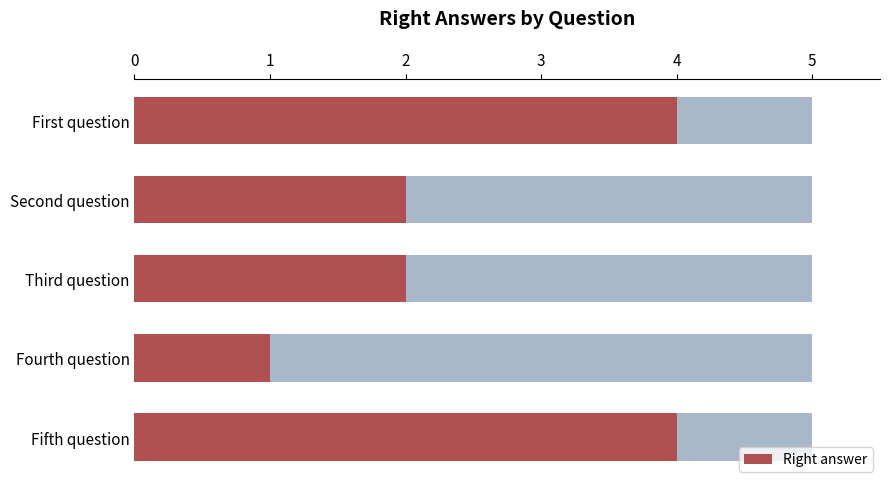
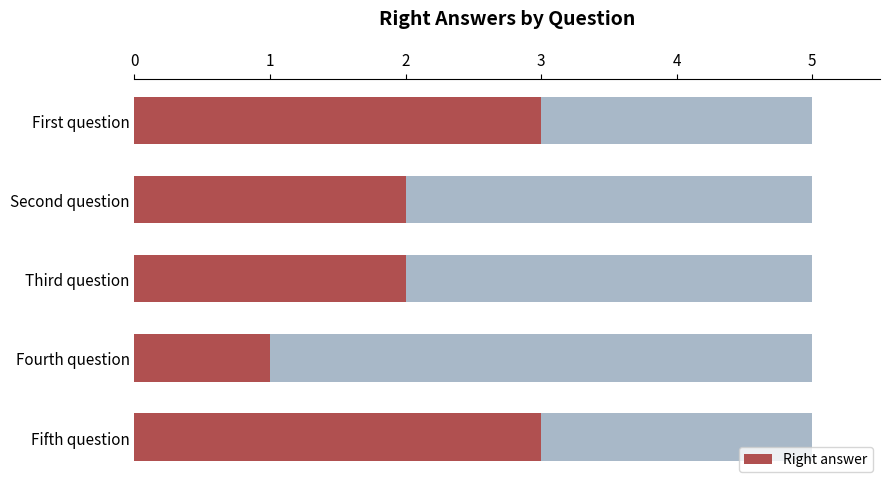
  {
    "Right answer": {
-     "First question": 4,
-     "Fifth question": 4
+     "First question": 3,
+     "Fifth question": 3
    }
  }
